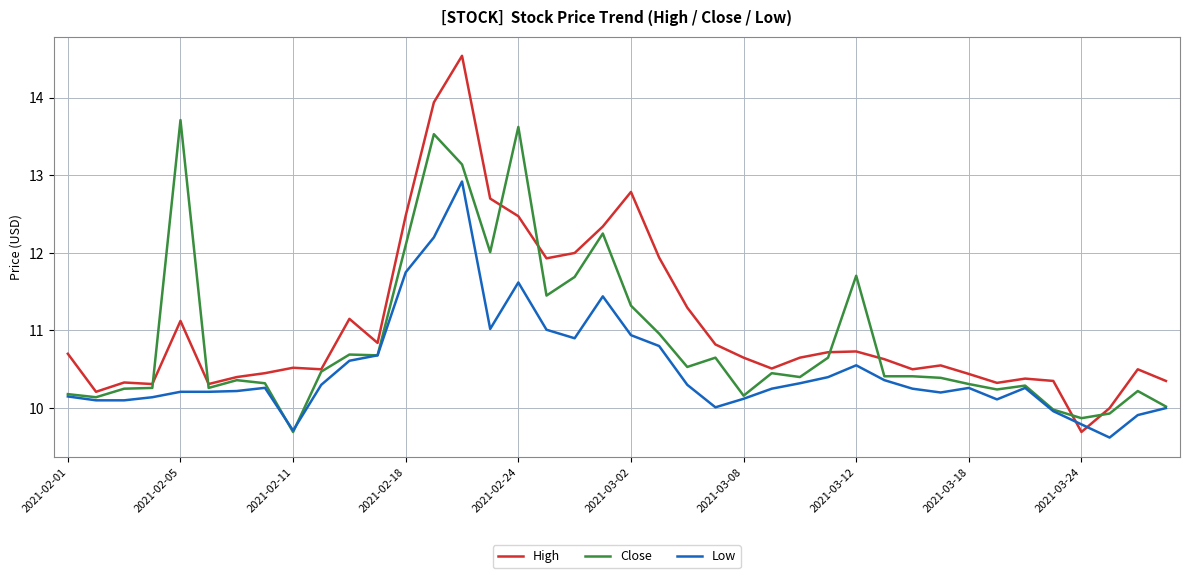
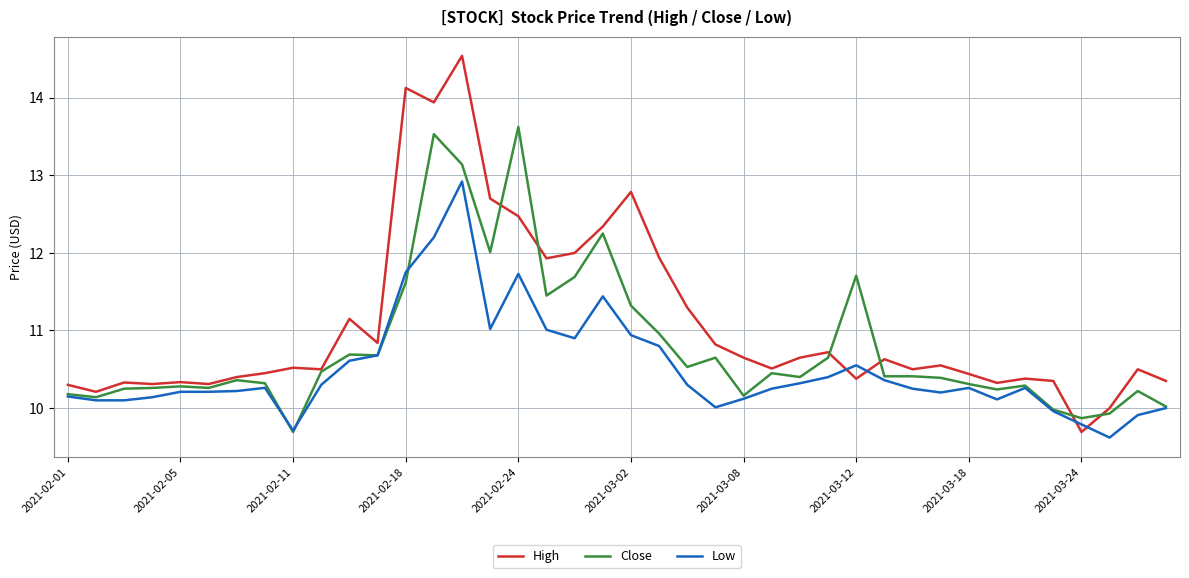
  {
    "High": {
-     "2021-02-01": 10.7,
-     "2021-02-05": 11.1,
+     "2021-02-01": 10.3,
+     "2021-02-05": 10.3,
      "2021-02-11": 10.5,
-     "2021-02-18": 12.5,
+     "2021-02-18": 14.1,
      "2021-02-24": 12.5,
      "2021-03-02": 12.8,
      "2021-03-08": 10.6,
-     "2021-03-12": 10.7,
+     "2021-03-12": 10.4,
      "2021-03-18": 10.4,
      "2021-03-24": 9.7
    },
    "Close": {
-     "2021-02-05": 13.7,
-     "2021-02-18": 12.1,
+     "2021-02-05": 10.3,
+     "2021-02-18": 11.6,
      "2021-02-24": 13.6,
      "2021-03-02": 11.3,
      "2021-03-08": 10.2,
      "2021-03-12": 11.7,
      "2021-03-18": 10.3,
      "2021-03-24": 9.9
    },
    "Low": {
      "2021-02-05": 10.2,
      "2021-02-18": 11.8,
-     "2021-02-24": 11.6,
+     "2021-02-24": 11.7,
      "2021-03-02": 10.9,
      "2021-03-08": 10.1,
      "2021-03-12": 10.6,
      "2021-03-18": 10.3,
      "2021-03-24": 9.8
    }
  }
